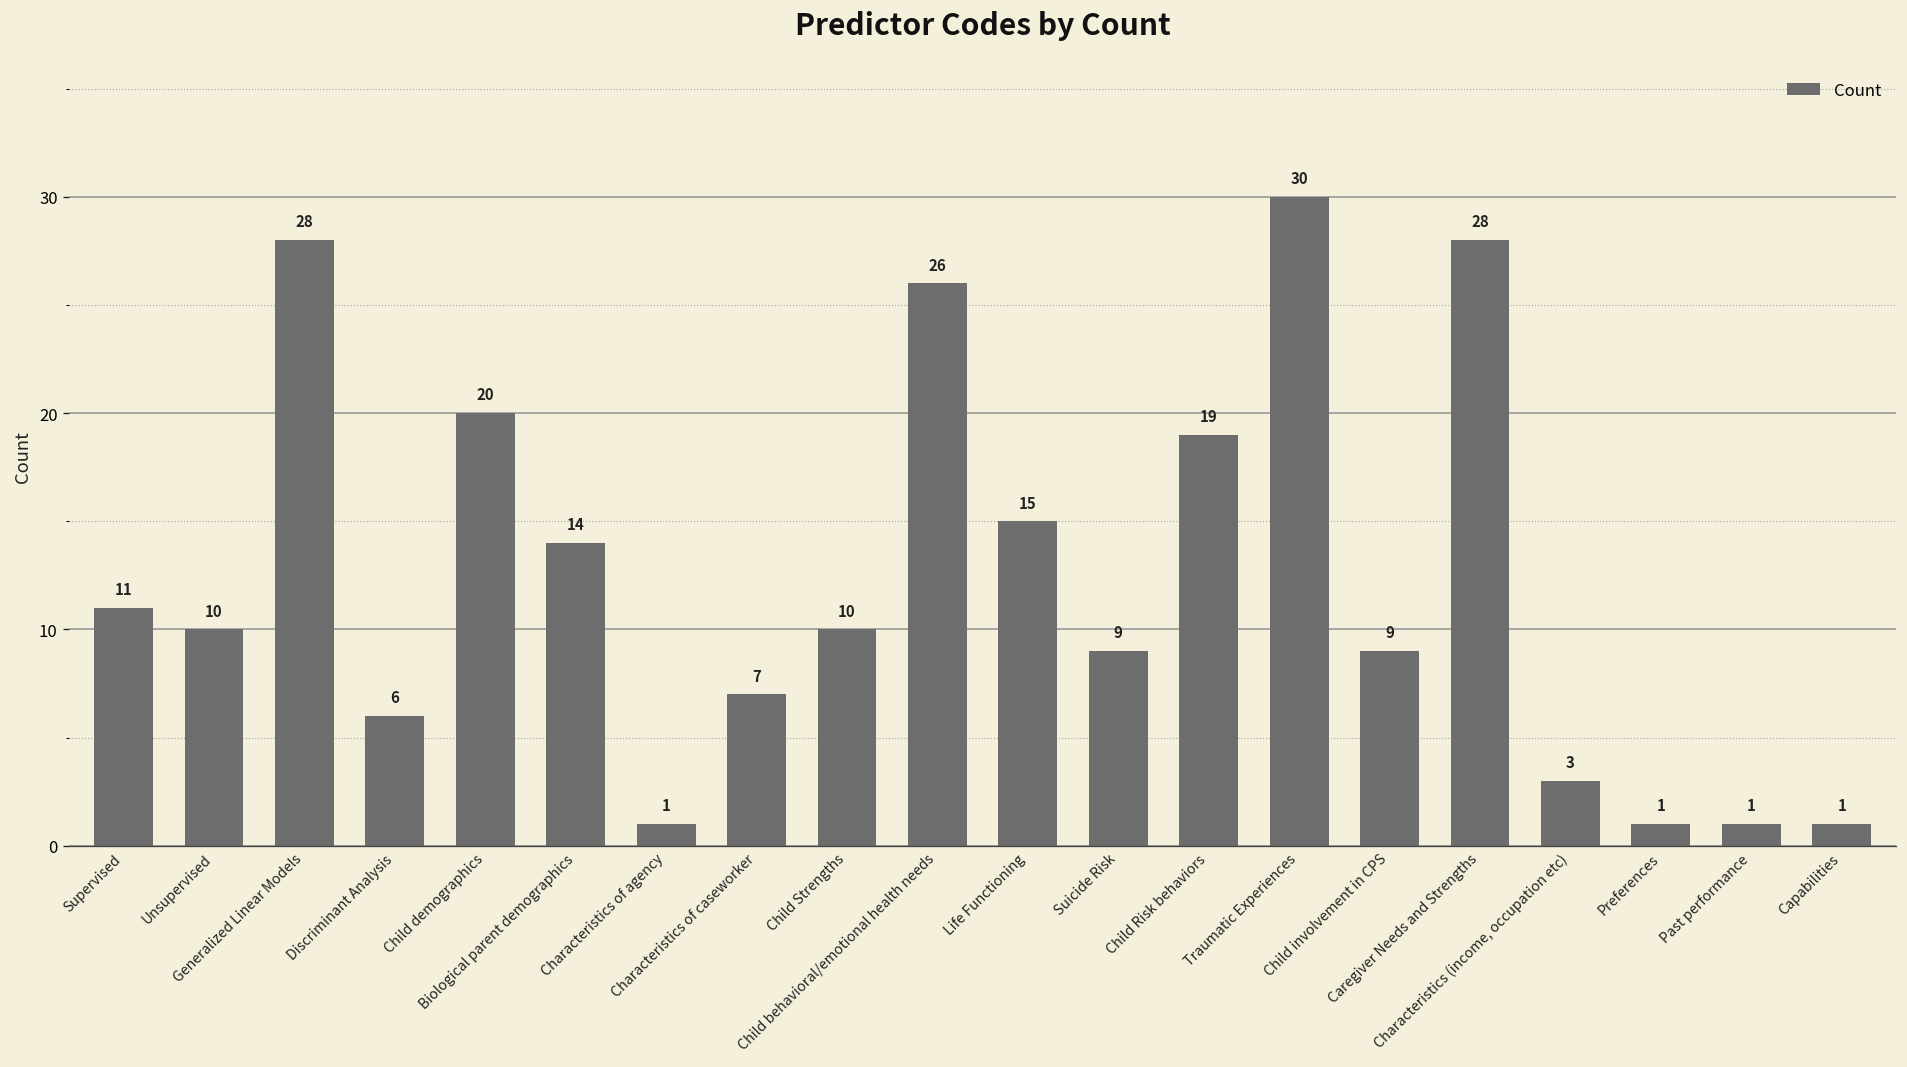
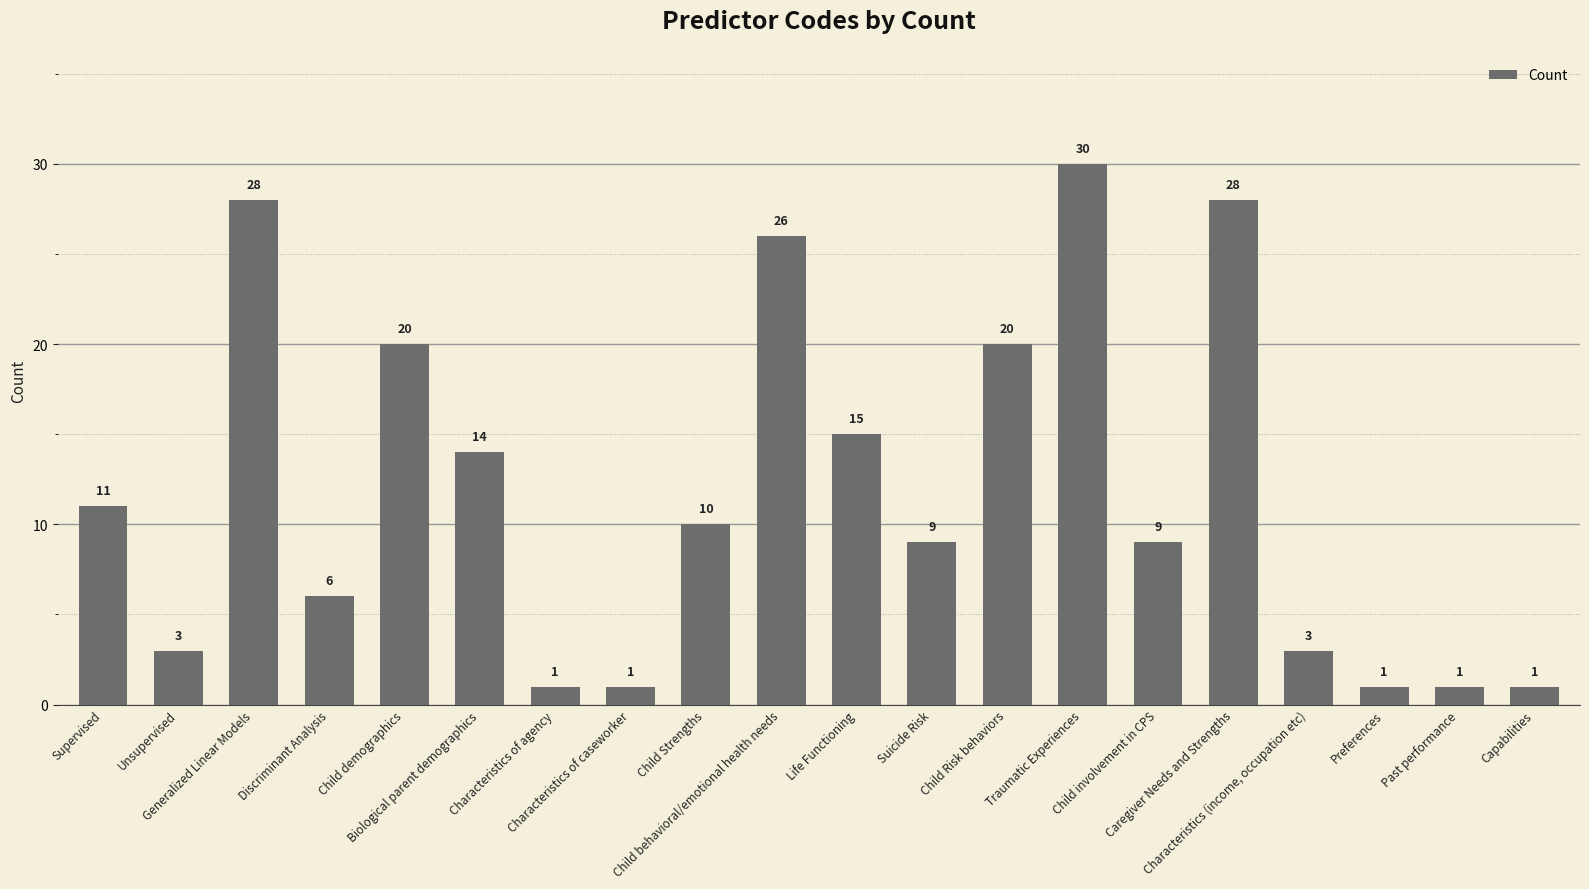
  {
    "Supervised": 11,
-   "Unsupervised": 10,
+   "Unsupervised": 3,
    "Generalized Linear Models": 28,
    "Discriminant Analysis": 6,
    "Child demographics": 20,
    "Biological parent demographics": 14,
    "Characteristics of agency": 1,
-   "Characteristics of caseworker": 7,
+   "Characteristics of caseworker": 1,
    "Child Strengths": 10,
    "Child behavioral/emotional health needs": 26,
    "Life Functioning": 15,
    "Suicide Risk": 9,
-   "Child Risk behaviors": 19,
+   "Child Risk behaviors": 20,
    "Traumatic Experiences": 30,
    "Child involvement in CPS": 9,
    "Caregiver Needs and Strengths": 28,
    "Characteristics (income, occupation etc)": 3,
    "Preferences": 1,
    "Past performance": 1,
    "Capabilities": 1
  }
